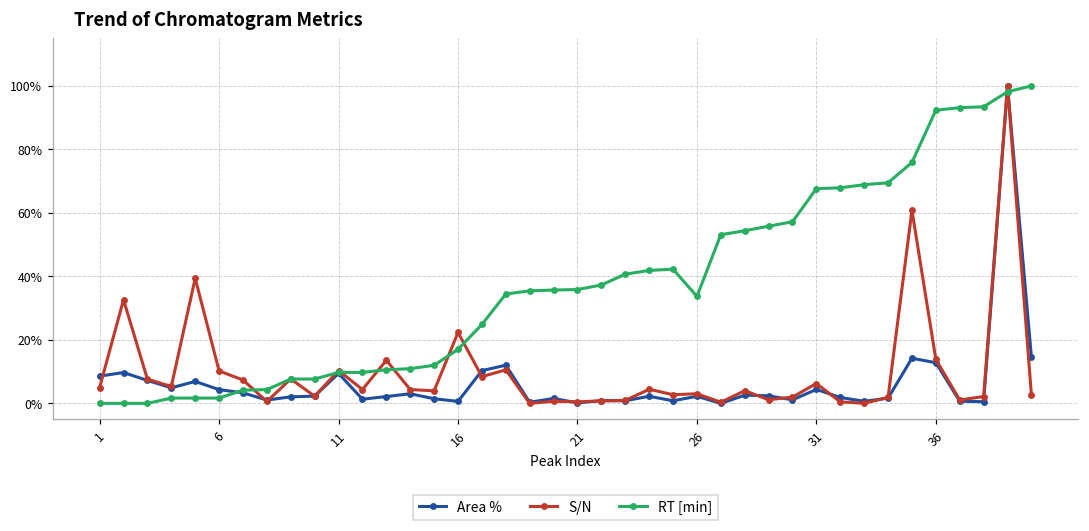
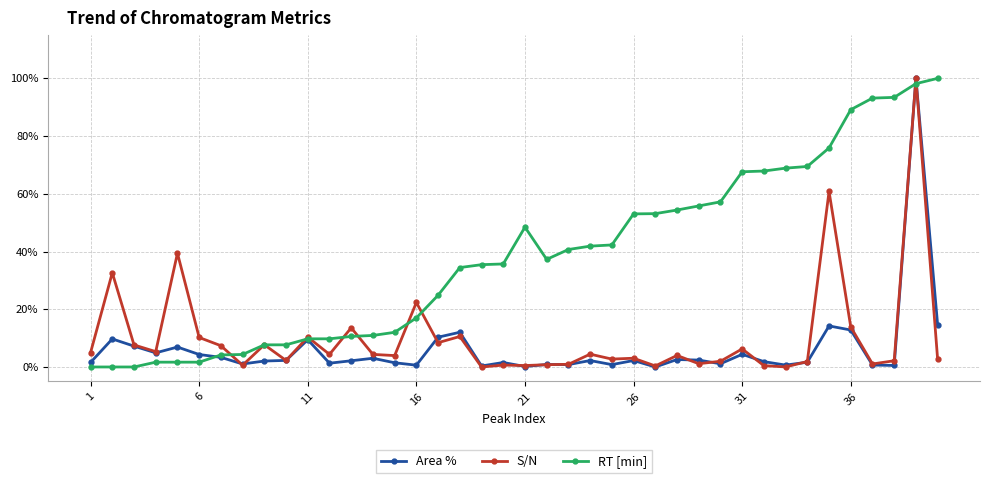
  {
    "Area %": {
-     "1": "9%",
+     "1": "2%",
      "6": "4%",
      "16": "1%",
      "31": "4%",
      "36": "13%"
    },
    "S/N": {
      "1": "5%",
      "6": "10%",
      "16": "22%",
      "31": "6%",
      "36": "14%"
    },
    "RT [min]": {
      "1": "0%",
      "6": "2%",
      "16": "17%",
-     "21": "36%",
-     "26": "34%",
+     "21": "48%",
+     "26": "53%",
      "31": "68%",
-     "36": "92%"
+     "36": "89%"
    }
  }
